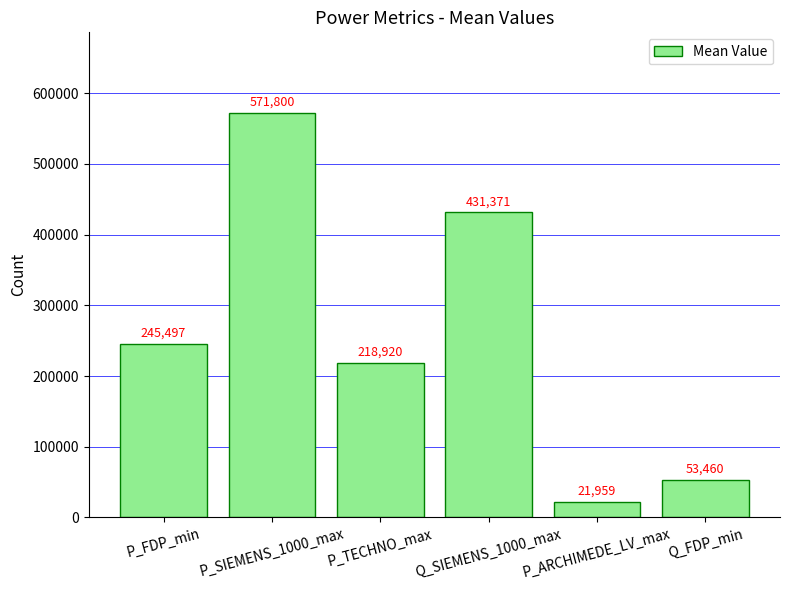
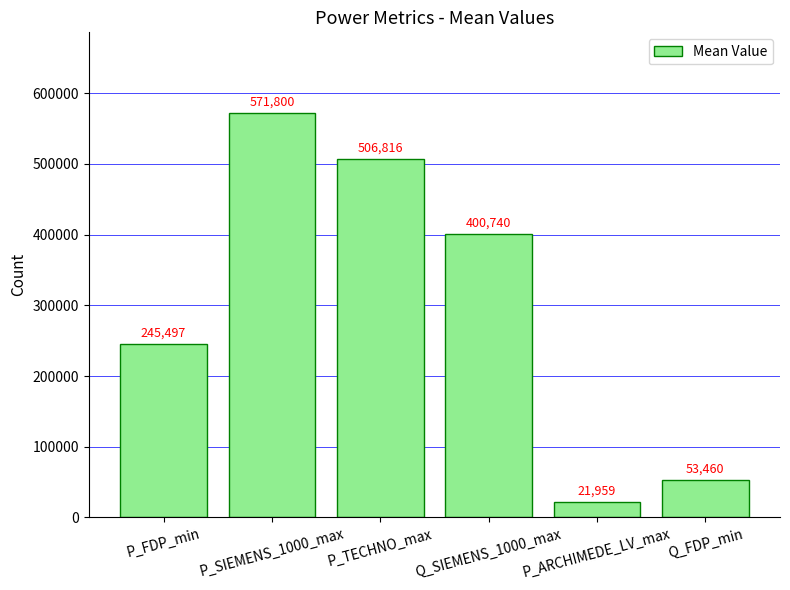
  {
    "P_FDP_min": "245,497",
    "P_SIEMENS_1000_max": "571,800",
-   "P_TECHNO_max": "218,920",
-   "Q_SIEMENS_1000_max": "431,371",
+   "P_TECHNO_max": "506,816",
+   "Q_SIEMENS_1000_max": "400,740",
    "P_ARCHIMEDE_LV_max": "21,959",
    "Q_FDP_min": "53,460"
  }
